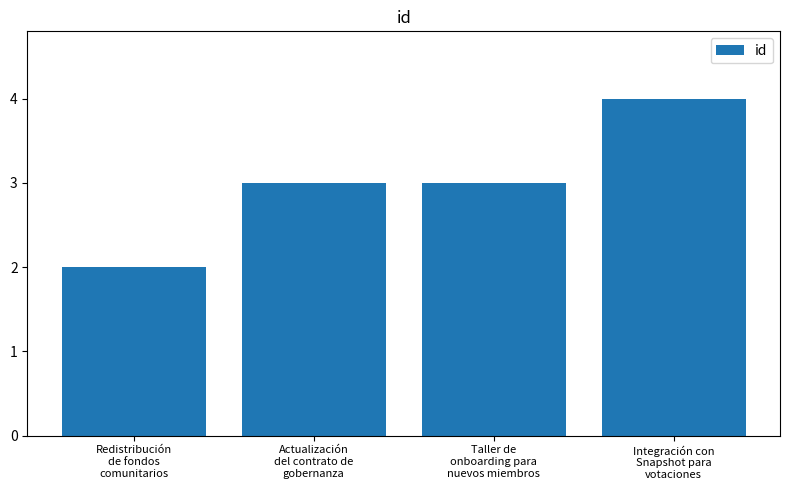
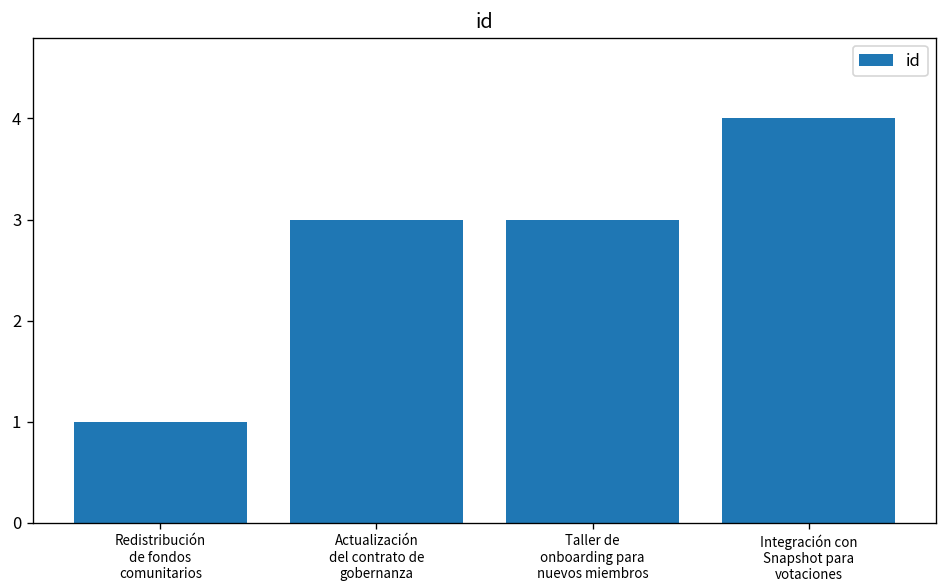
  {
-   "Redistribución de fondos comunitarios": 2,
+   "Redistribución de fondos comunitarios": 1,
    "Actualización del contrato de gobernanza": 3,
    "Taller de onboarding para nuevos miembros": 3,
    "Integración con Snapshot para votaciones": 4
  }
